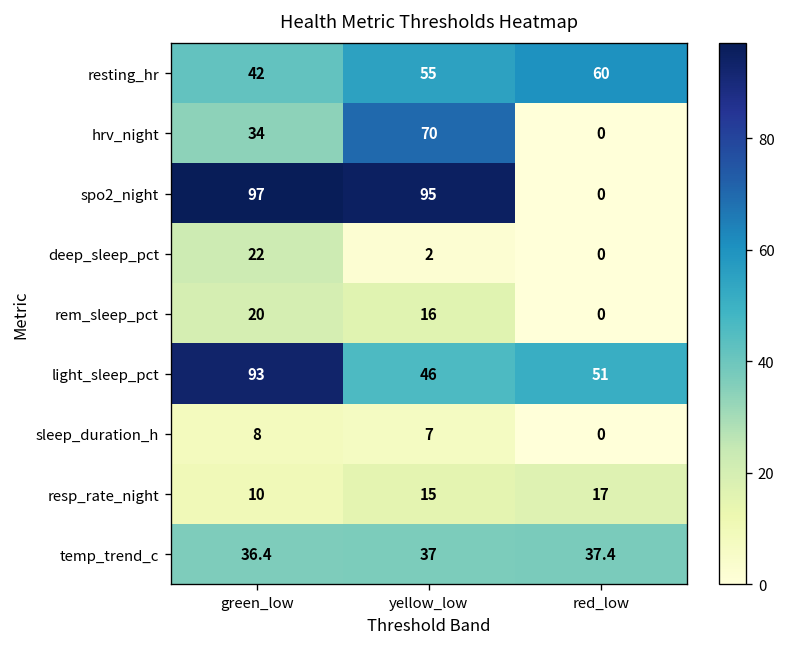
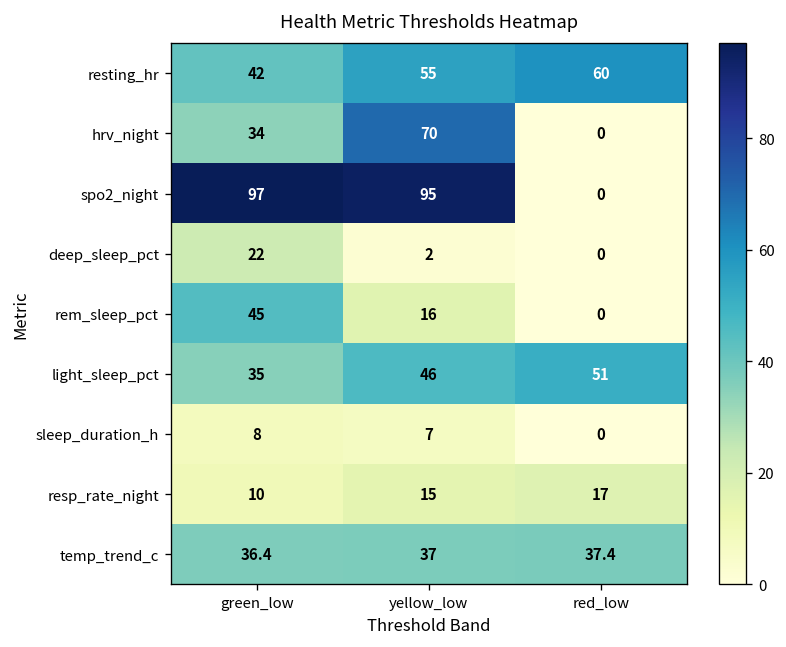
  {
    "resting_hr": {
      "green_low": 42,
      "yellow_low": 55,
      "red_low": 60
    },
    "hrv_night": {
      "green_low": 34,
      "yellow_low": 70,
      "red_low": 0
    },
    "spo2_night": {
      "green_low": 97,
      "yellow_low": 95,
      "red_low": 0
    },
    "deep_sleep_pct": {
      "green_low": 22,
      "yellow_low": 2,
      "red_low": 0
    },
    "rem_sleep_pct": {
-     "green_low": 20,
+     "green_low": 45,
      "yellow_low": 16,
      "red_low": 0
    },
    "light_sleep_pct": {
-     "green_low": 93,
+     "green_low": 35,
      "yellow_low": 46,
      "red_low": 51
    },
    "sleep_duration_h": {
      "green_low": 8,
      "yellow_low": 7,
      "red_low": 0
    },
    "resp_rate_night": {
      "green_low": 10,
      "yellow_low": 15,
      "red_low": 17
    },
    "temp_trend_c": {
      "green_low": 36.4,
      "yellow_low": 37,
      "red_low": 37.4
    }
  }
